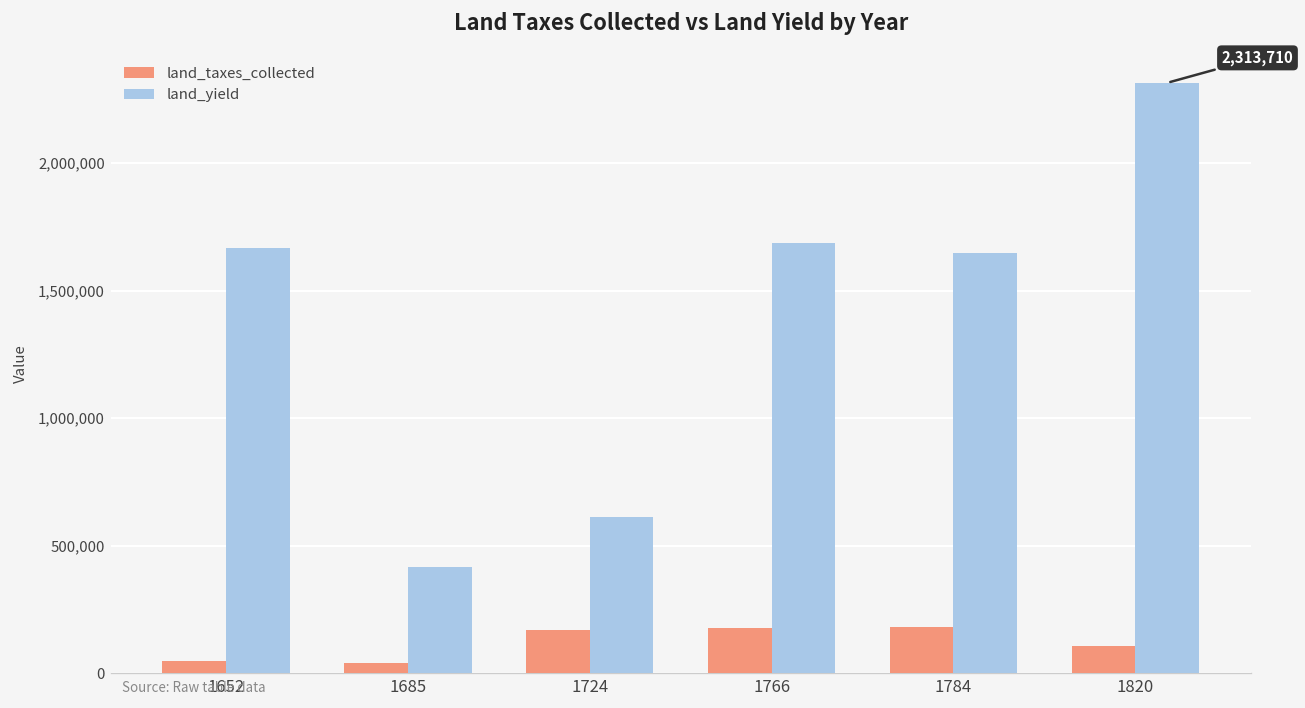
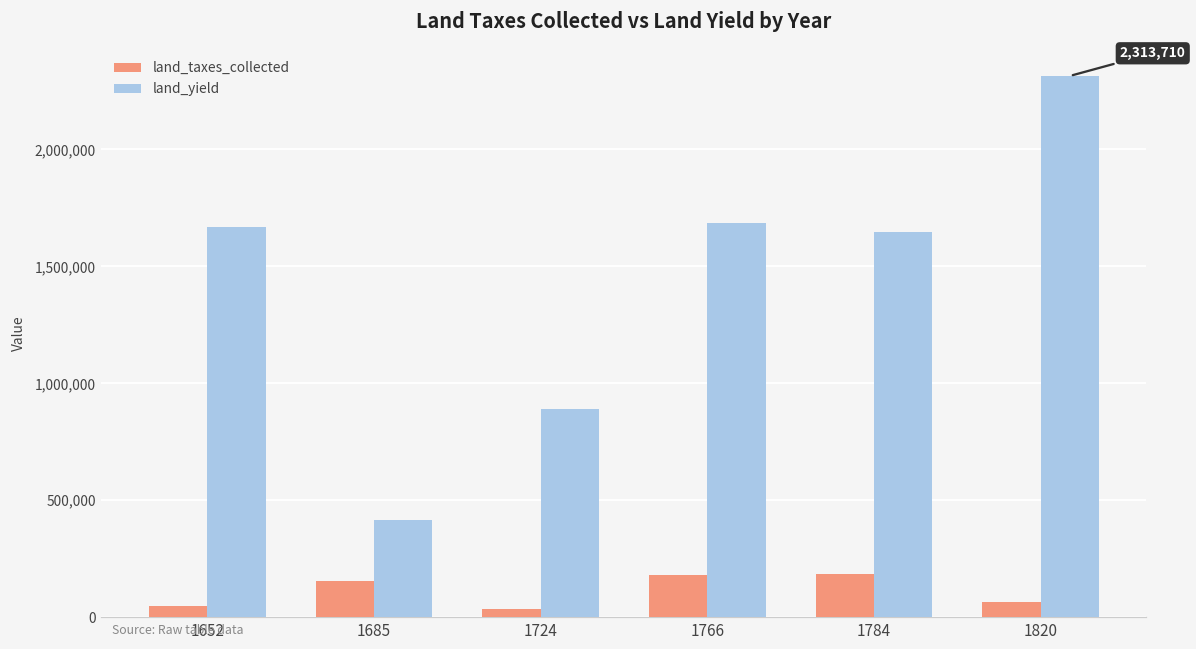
  {
    "land_taxes_collected": {
      "1652": "50,000",
-     "1685": "40,000",
-     "1724": "170,000",
+     "1685": "150,000",
+     "1724": "30,000",
      "1766": "180,000",
      "1784": "180,000",
-     "1820": "110,000"
+     "1820": "60,000"
    },
    "land_yield": {
      "1652": "1,670,000",
      "1685": "420,000",
-     "1724": "610,000",
+     "1724": "890,000",
      "1766": "1,690,000",
      "1784": "1,650,000",
      "1820": "2,310,000"
    }
  }
